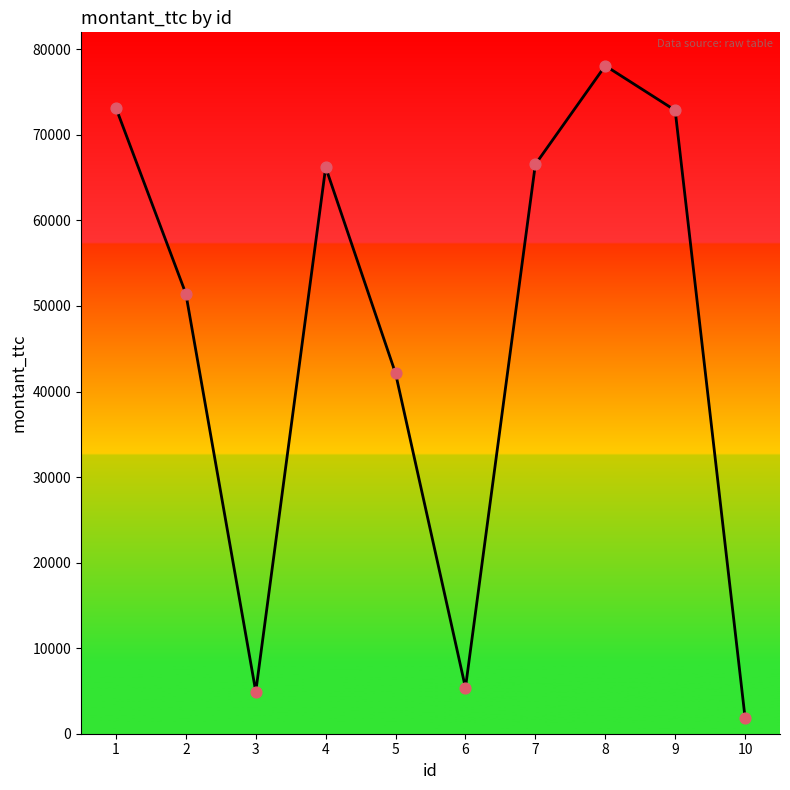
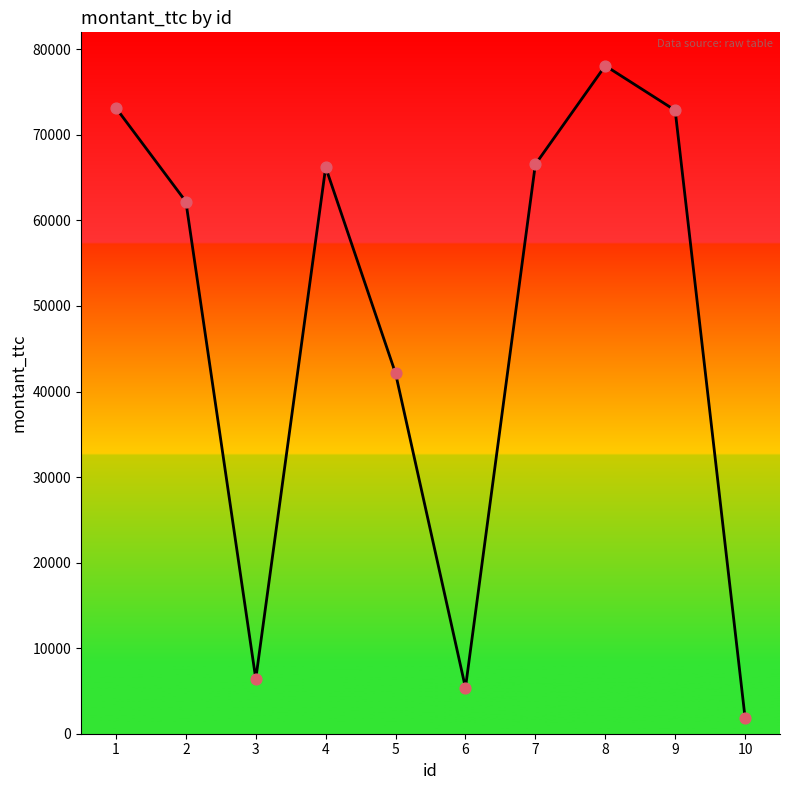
  {
    "1": 73000,
-   "2": 51000,
-   "3": 5000,
+   "2": 62000,
+   "3": 6000,
    "4": 66000,
    "5": 42000,
    "6": 5000,
    "7": 67000,
    "8": 78000,
    "9": 73000,
    "10": 2000
  }
